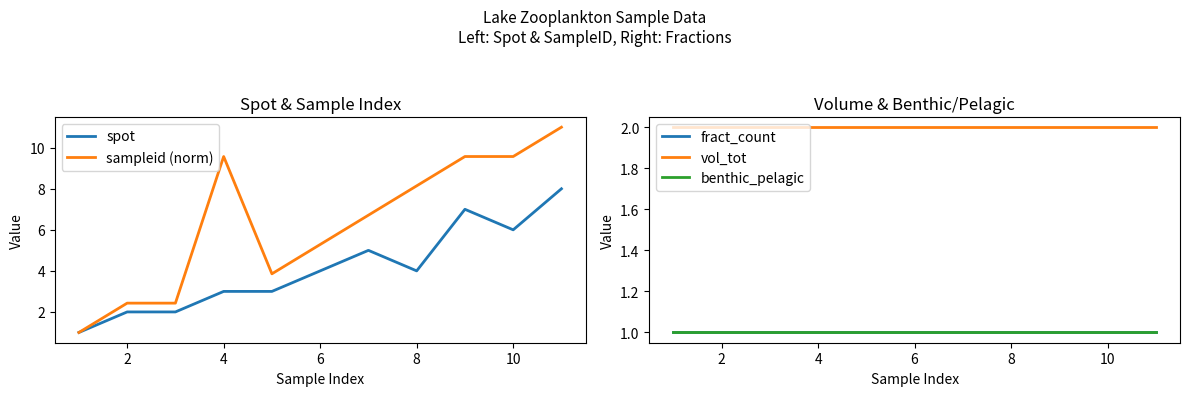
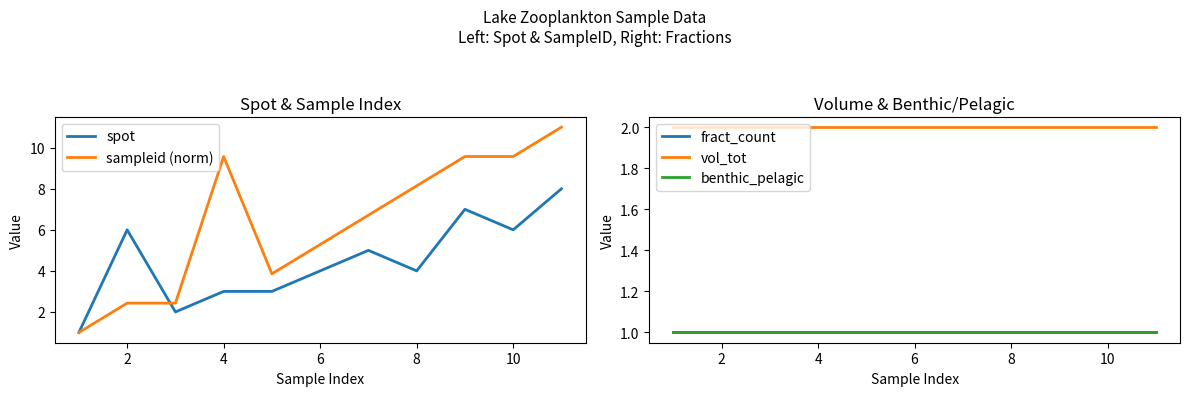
  {
    "Spot & Sample Index": {
      "spot": {
-       "2": 2,
+       "2": 6,
        "4": 3,
        "6": 4,
        "8": 4,
        "10": 6
      },
      "sampleid (norm)": {
        "2": 2.4,
        "4": 9.6,
        "6": 5.3,
        "8": 8.1,
        "10": 9.6
      }
    },
    "Volume & Benthic/Pelagic": {
      "benthic_pelagic": {
        "2": 1.00,
        "4": 1.00,
        "6": 1.00,
        "8": 1.00,
        "10": 1.00
      },
      "vol_tot": {
        "4": 2.00,
        "6": 2.00,
        "8": 2.00,
        "10": 2.00
      }
    }
  }
